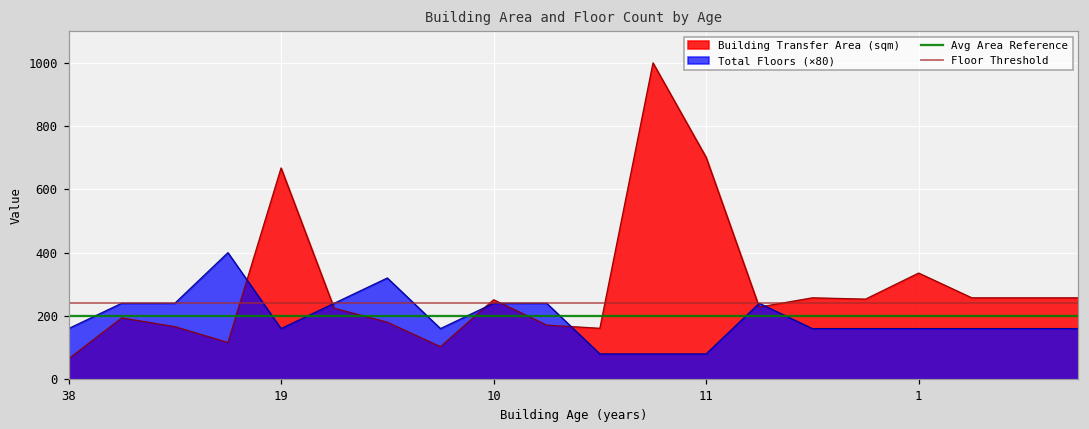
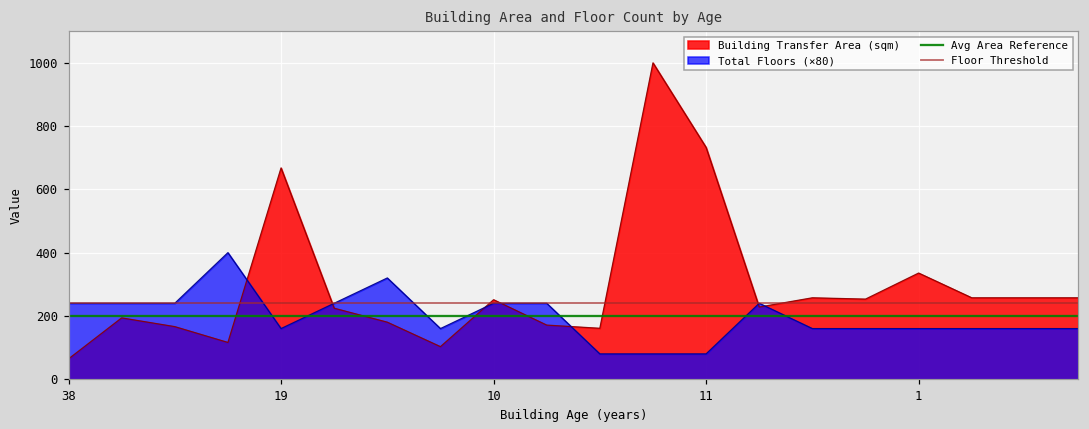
  {
    "Building Transfer Area (sqm)": {
      "38": 60,
      "19": 670,
-     "11": 700
+     "11": 730
    },
    "Total Floors (×80)": {
-     "38": 160,
+     "38": 240,
      "19": 160,
      "11": 80
    }
  }
